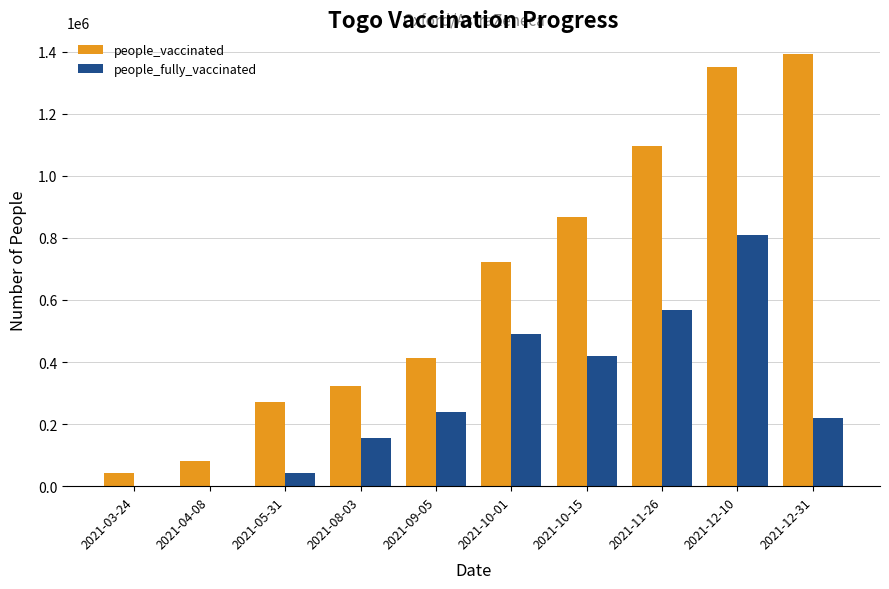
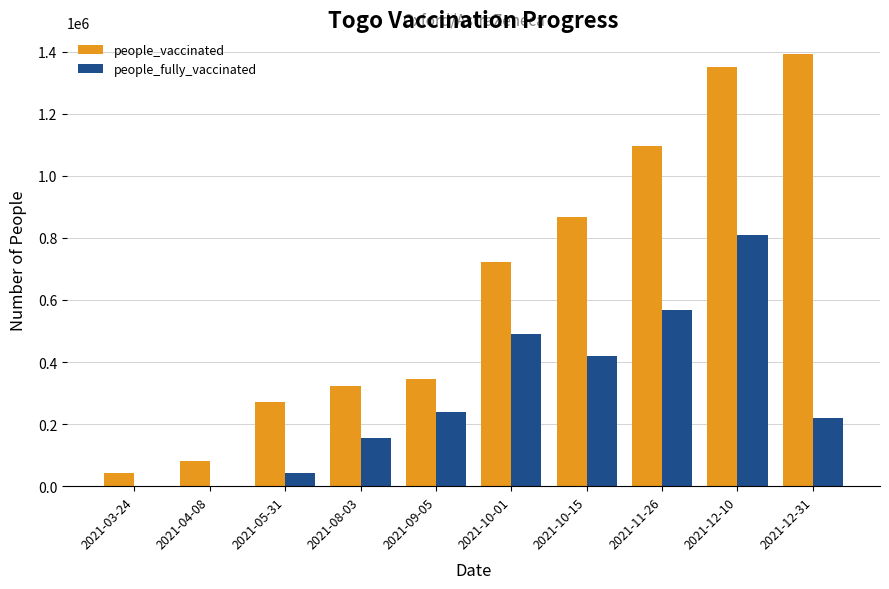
  {
    "people_vaccinated": {
      "2021-03-24": 40000,
      "2021-04-08": 80000,
      "2021-05-31": 270000,
      "2021-08-03": 320000,
-     "2021-09-05": 410000,
+     "2021-09-05": 340000,
      "2021-10-01": 720000,
      "2021-10-15": 870000,
      "2021-11-26": 1100000,
      "2021-12-10": 1350000,
      "2021-12-31": 1390000
    },
    "people_fully_vaccinated": {
      "2021-03-24": 0,
      "2021-04-08": 0,
      "2021-05-31": 40000,
      "2021-08-03": 150000,
      "2021-09-05": 240000,
      "2021-10-01": 490000,
      "2021-10-15": 420000,
      "2021-11-26": 570000,
      "2021-12-10": 810000,
      "2021-12-31": 220000
    }
  }
